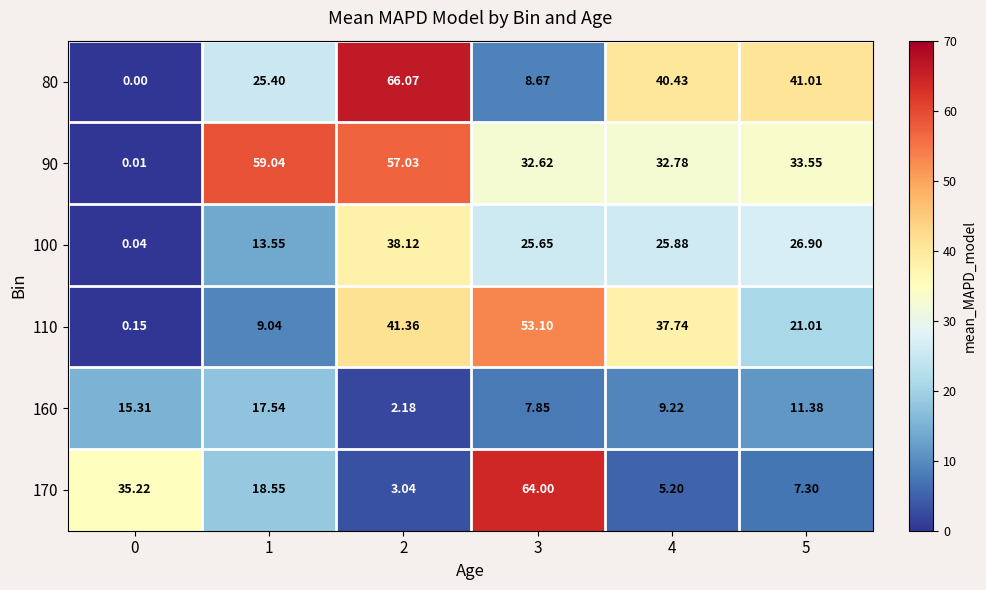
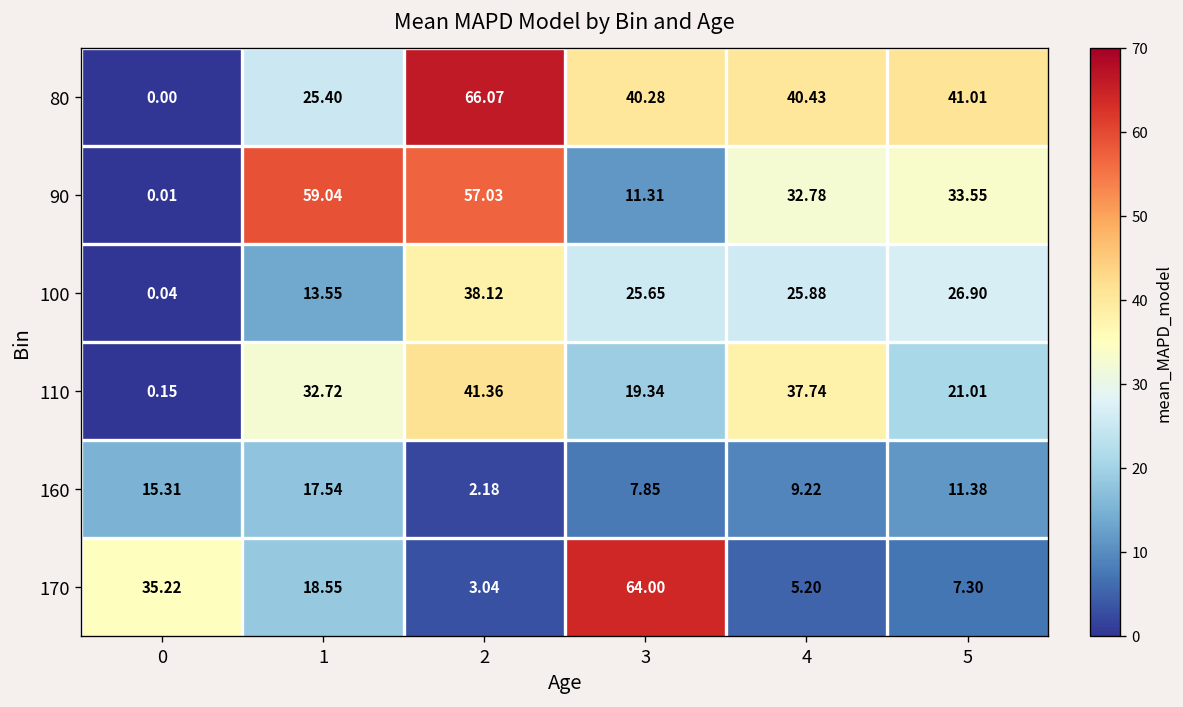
  {
    "80": {
      "0": 0.00,
      "1": 25.40,
      "2": 66.07,
-     "3": 8.67,
+     "3": 40.28,
      "4": 40.43,
      "5": 41.01
    },
    "90": {
      "0": 0.01,
      "1": 59.04,
      "2": 57.03,
-     "3": 32.62,
+     "3": 11.31,
      "4": 32.78,
      "5": 33.55
    },
    "100": {
      "0": 0.04,
      "1": 13.55,
      "2": 38.12,
      "3": 25.65,
      "4": 25.88,
      "5": 26.90
    },
    "110": {
      "0": 0.15,
-     "1": 9.04,
+     "1": 32.72,
      "2": 41.36,
-     "3": 53.10,
+     "3": 19.34,
      "4": 37.74,
      "5": 21.01
    },
    "160": {
      "0": 15.31,
      "1": 17.54,
      "2": 2.18,
      "3": 7.85,
      "4": 9.22,
      "5": 11.38
    },
    "170": {
      "0": 35.22,
      "1": 18.55,
      "2": 3.04,
      "3": 64.00,
      "4": 5.20,
      "5": 7.30
    }
  }
